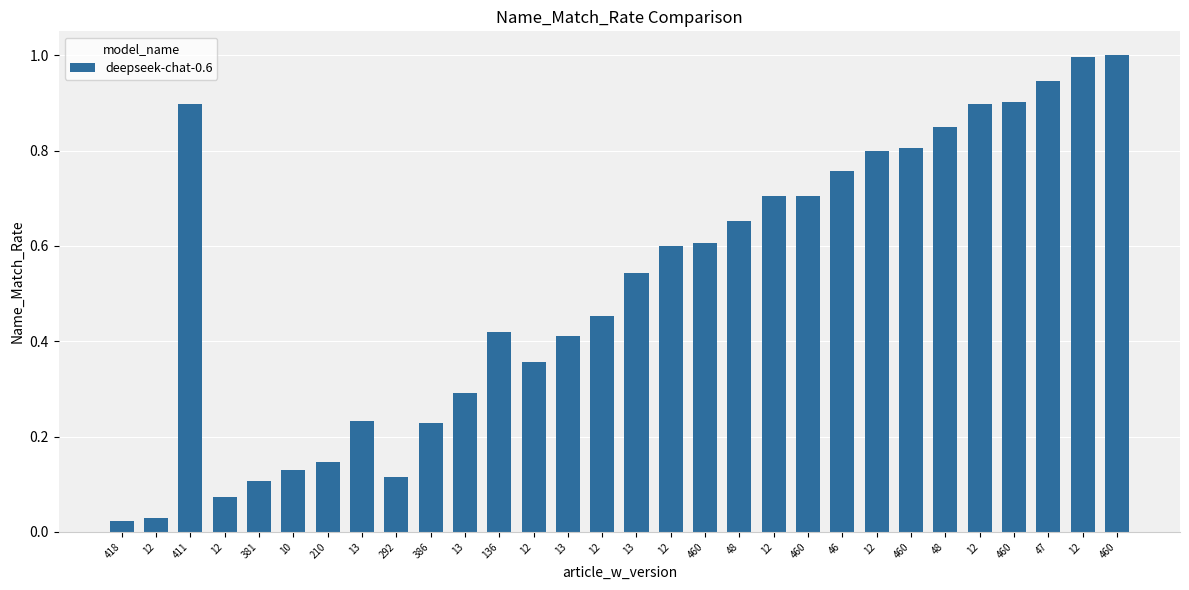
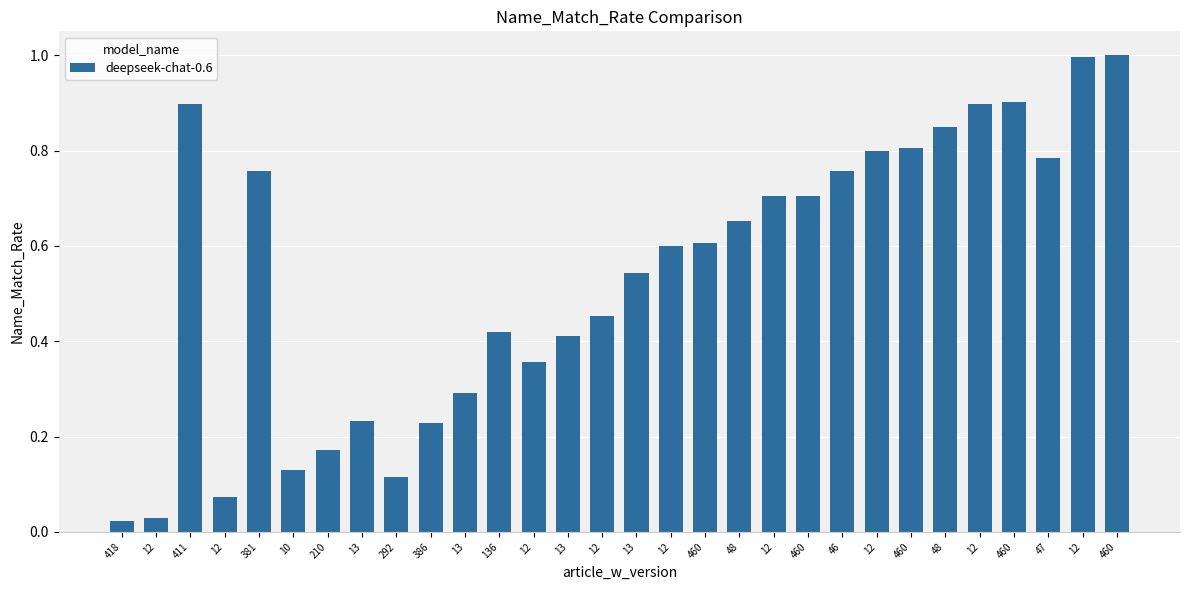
  {
    "418": 0.02,
    "411": 0.90,
-   "381": 0.11,
+   "381": 0.76,
    "10": 0.13,
-   "210": 0.15,
+   "210": 0.17,
    "292": 0.12,
    "386": 0.23,
    "136": 0.42,
    "46": 0.76,
-   "47": 0.95
+   "47": 0.78
  }
